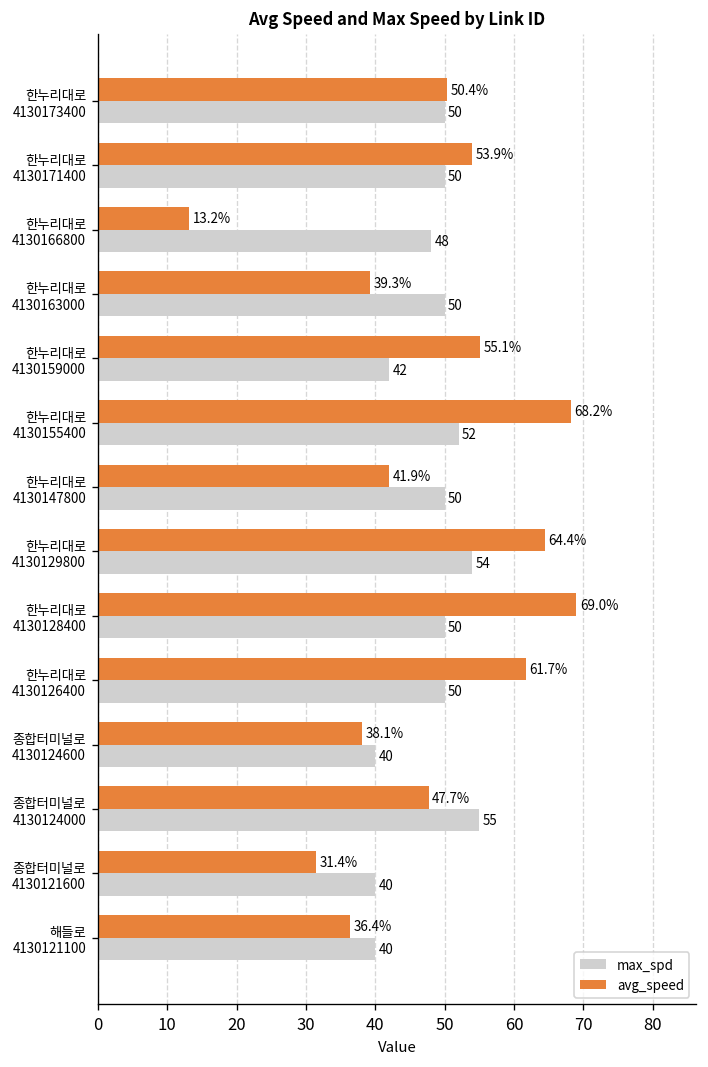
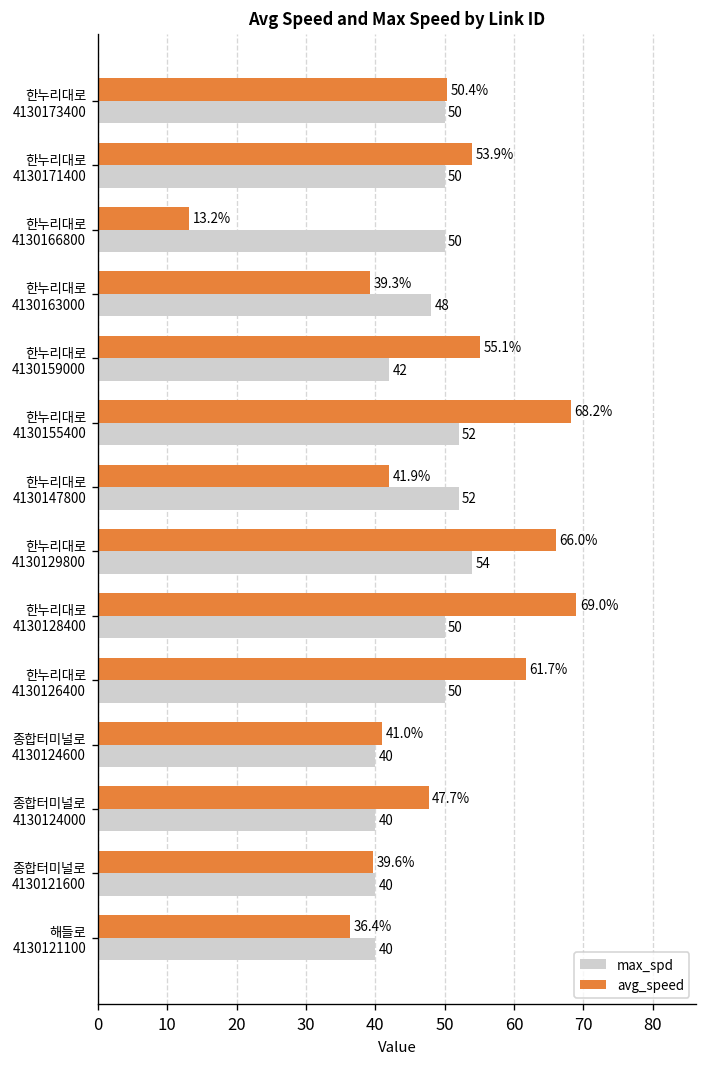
  {
    "max_spd": {
      "한누리대로 4130173400": "50",
      "한누리대로 4130171400": "50",
-     "한누리대로 4130166800": "48",
-     "한누리대로 4130163000": "50",
+     "한누리대로 4130166800": "50",
+     "한누리대로 4130163000": "48",
      "한누리대로 4130159000": "42",
      "한누리대로 4130155400": "52",
-     "한누리대로 4130147800": "50",
+     "한누리대로 4130147800": "52",
      "한누리대로 4130129800": "54",
      "한누리대로 4130128400": "50",
      "한누리대로 4130126400": "50",
      "종합터미널로 4130124600": "40",
-     "종합터미널로 4130124000": "55",
+     "종합터미널로 4130124000": "40",
      "종합터미널로 4130121600": "40",
      "해들로 4130121100": "40"
    },
    "avg_speed": {
      "한누리대로 4130173400": "50.4%",
      "한누리대로 4130171400": "53.9%",
      "한누리대로 4130166800": "13.2%",
      "한누리대로 4130163000": "39.3%",
      "한누리대로 4130159000": "55.1%",
      "한누리대로 4130155400": "68.2%",
      "한누리대로 4130147800": "41.9%",
-     "한누리대로 4130129800": "64.4%",
+     "한누리대로 4130129800": "66.0%",
      "한누리대로 4130128400": "69.0%",
      "한누리대로 4130126400": "61.7%",
-     "종합터미널로 4130124600": "38.1%",
+     "종합터미널로 4130124600": "41.0%",
      "종합터미널로 4130124000": "47.7%",
-     "종합터미널로 4130121600": "31.4%",
+     "종합터미널로 4130121600": "39.6%",
      "해들로 4130121100": "36.4%"
    }
  }
